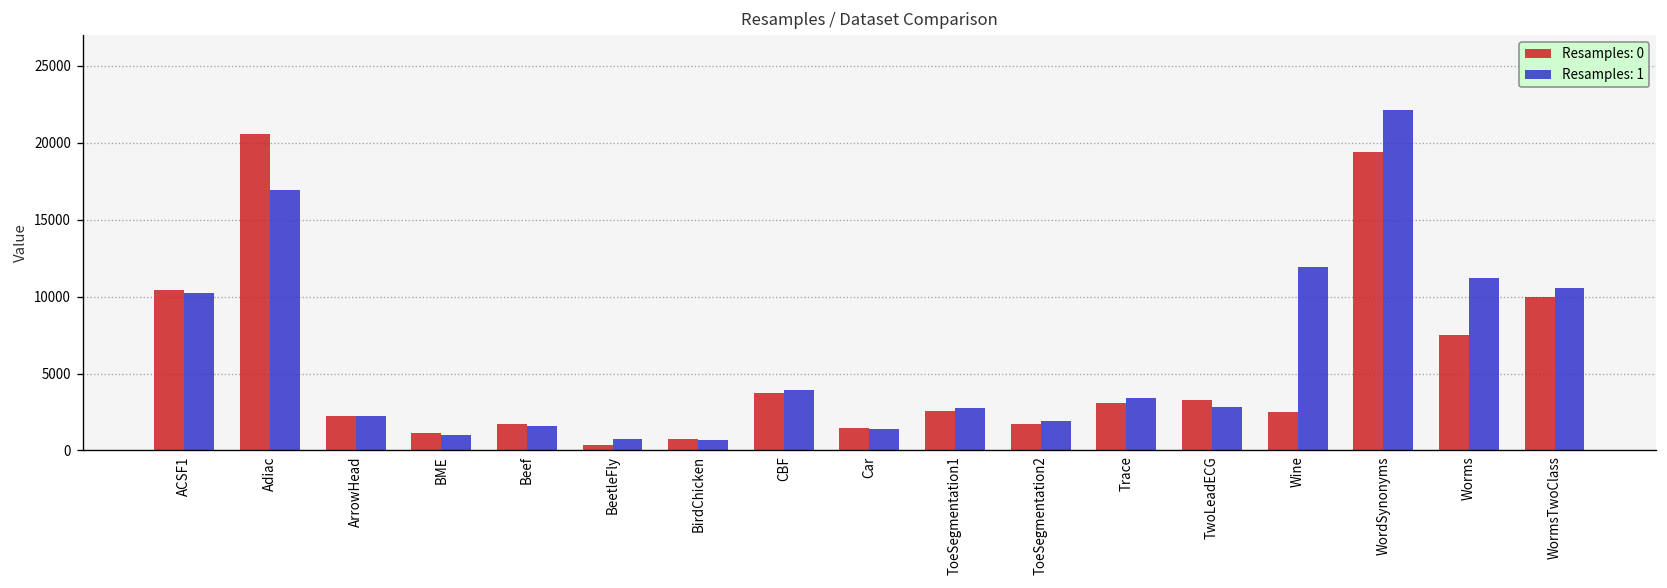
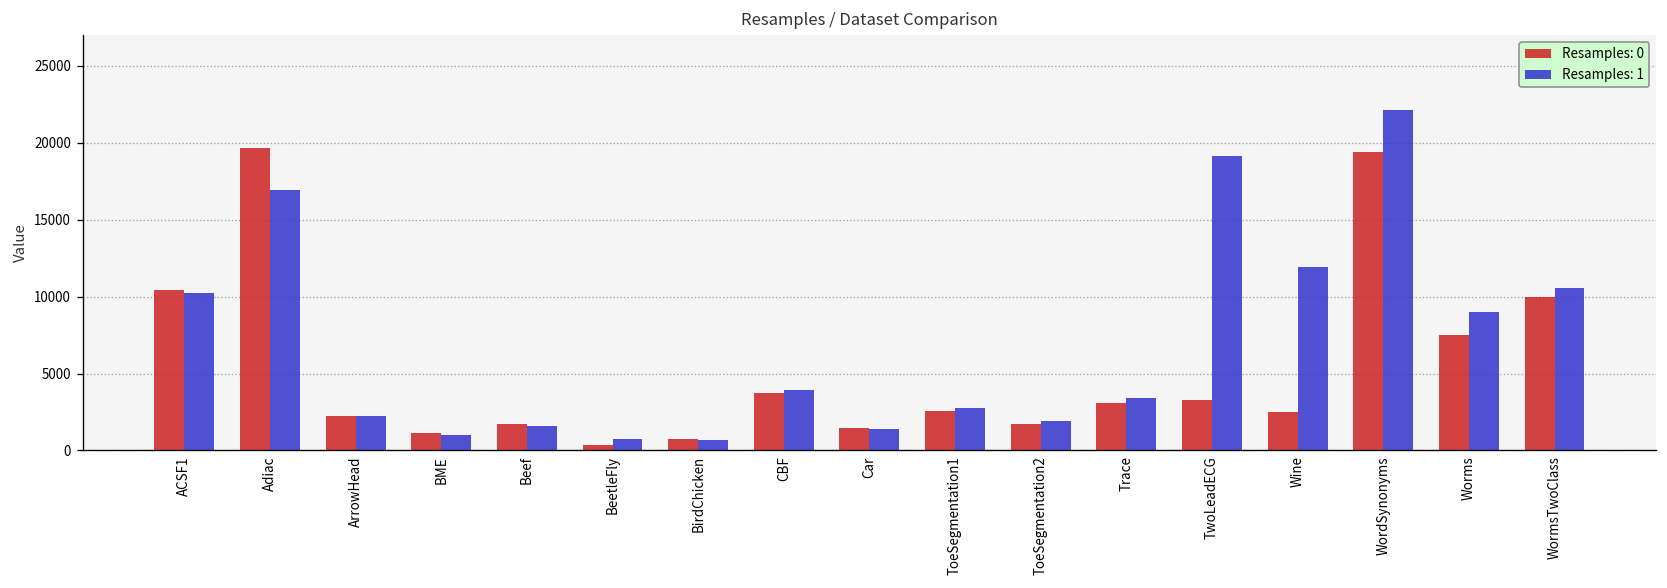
  {
    "Resamples: 0": {
      "ACSF1": 10400,
-     "Adiac": 20600,
+     "Adiac": 19700,
      "ArrowHead": 2200,
      "BME": 1100,
      "Beef": 1700,
      "BeetleFly": 400,
      "BirdChicken": 700,
      "CBF": 3700,
      "Car": 1500,
      "ToeSegmentation1": 2600,
      "ToeSegmentation2": 1700,
      "Trace": 3100,
      "TwoLeadECG": 3300,
      "Wine": 2500,
      "WordSynonyms": 19400,
      "Worms": 7500,
      "WormsTwoClass": 10000
    },
    "Resamples: 1": {
      "ACSF1": 10200,
      "Adiac": 16900,
      "ArrowHead": 2200,
      "BME": 1000,
      "Beef": 1600,
      "BeetleFly": 700,
      "BirdChicken": 700,
      "CBF": 3900,
      "Car": 1400,
      "ToeSegmentation1": 2700,
      "ToeSegmentation2": 1900,
      "Trace": 3400,
-     "TwoLeadECG": 2800,
+     "TwoLeadECG": 19200,
      "Wine": 11900,
      "WordSynonyms": 22100,
-     "Worms": 11200,
+     "Worms": 9000,
      "WormsTwoClass": 10600
    }
  }
